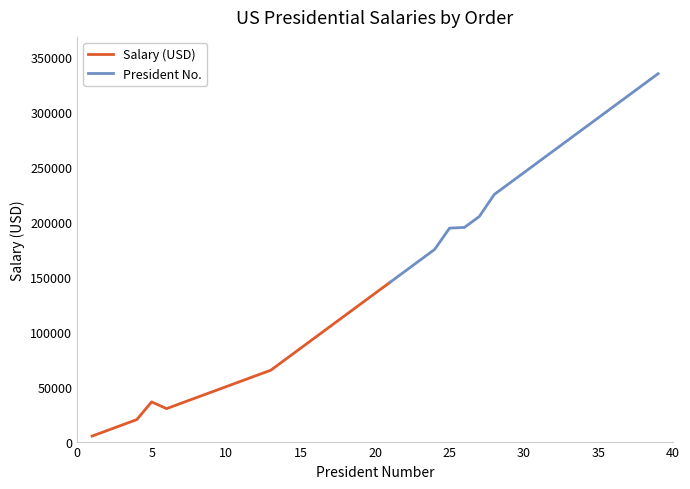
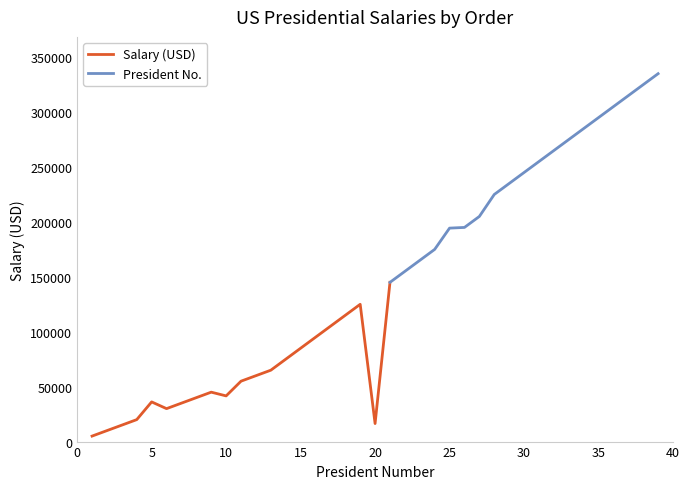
  {
    "Salary (USD)": {
      "5": 36000,
-     "10": 50000,
+     "10": 42000,
      "15": 85000,
-     "20": 135000
+     "20": 16000
    },
    "President No.": {
      "25": 194000,
      "30": 245000,
      "35": 295000
    }
  }
